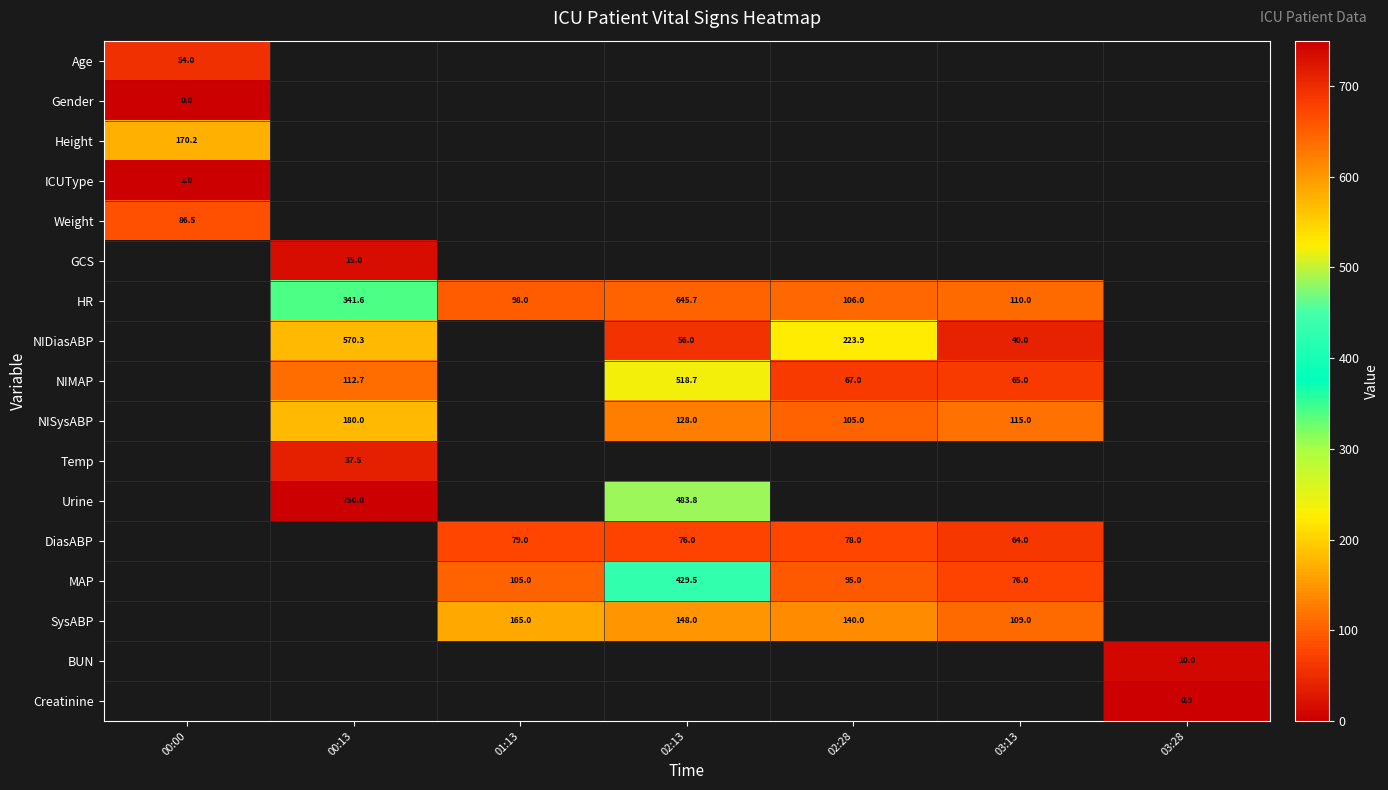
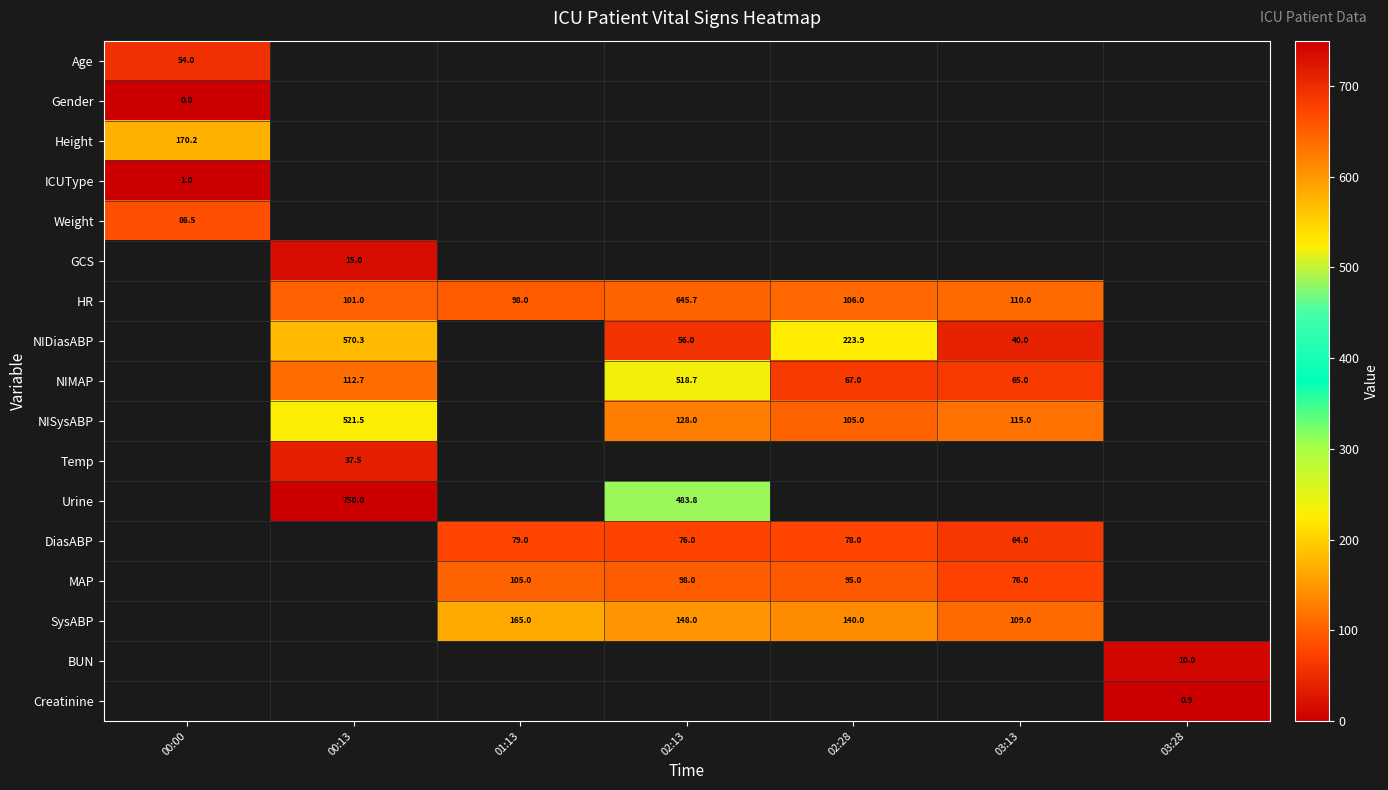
  {
    "Age": {
      "00:00": 54.0
    },
    "Gender": {
      "00:00": 0.0
    },
    "Height": {
      "00:00": 170.2
    },
    "ICUType": {
      "00:00": 1.0
    },
    "Weight": {
      "00:00": 86.5
    },
    "GCS": {
      "00:13": 15.0
    },
    "HR": {
-     "00:13": 341.6,
+     "00:13": 101.0,
      "01:13": 98.0,
      "02:13": 645.7,
      "02:28": 106.0,
      "03:13": 110.0
    },
    "NIDiasABP": {
      "00:13": 570.3,
      "02:13": 56.0,
      "02:28": 223.9,
      "03:13": 40.0
    },
    "NIMAP": {
      "00:13": 112.7,
      "02:13": 518.7,
      "02:28": 67.0,
      "03:13": 65.0
    },
    "NISysABP": {
-     "00:13": 180.0,
+     "00:13": 521.5,
      "02:13": 128.0,
      "02:28": 105.0,
      "03:13": 115.0
    },
    "Temp": {
      "00:13": 37.5
    },
    "Urine": {
      "00:13": 750.0,
      "02:13": 483.8
    },
    "DiasABP": {
      "01:13": 79.0,
      "02:13": 76.0,
      "02:28": 78.0,
      "03:13": 64.0
    },
    "MAP": {
      "01:13": 105.0,
-     "02:13": 429.5,
+     "02:13": 98.0,
      "02:28": 95.0,
      "03:13": 76.0
    },
    "SysABP": {
      "01:13": 165.0,
      "02:13": 148.0,
      "02:28": 140.0,
      "03:13": 109.0
    },
    "BUN": {
      "03:28": 10.0
    },
    "Creatinine": {
      "03:28": 0.9
    }
  }
